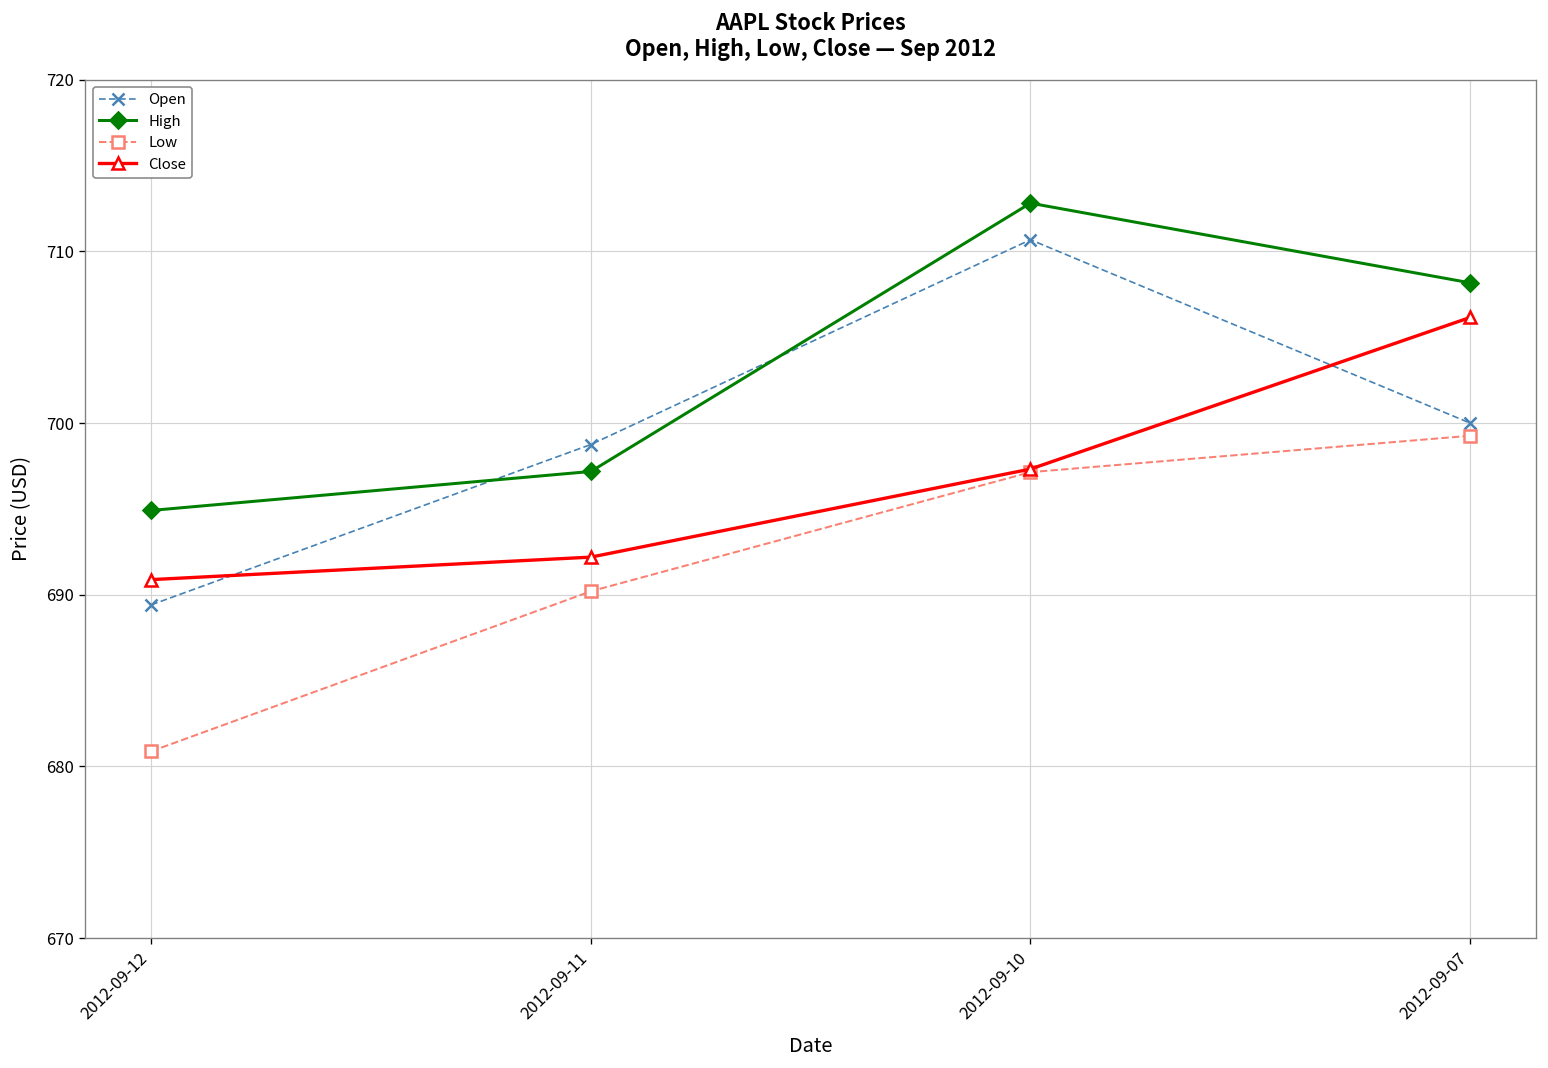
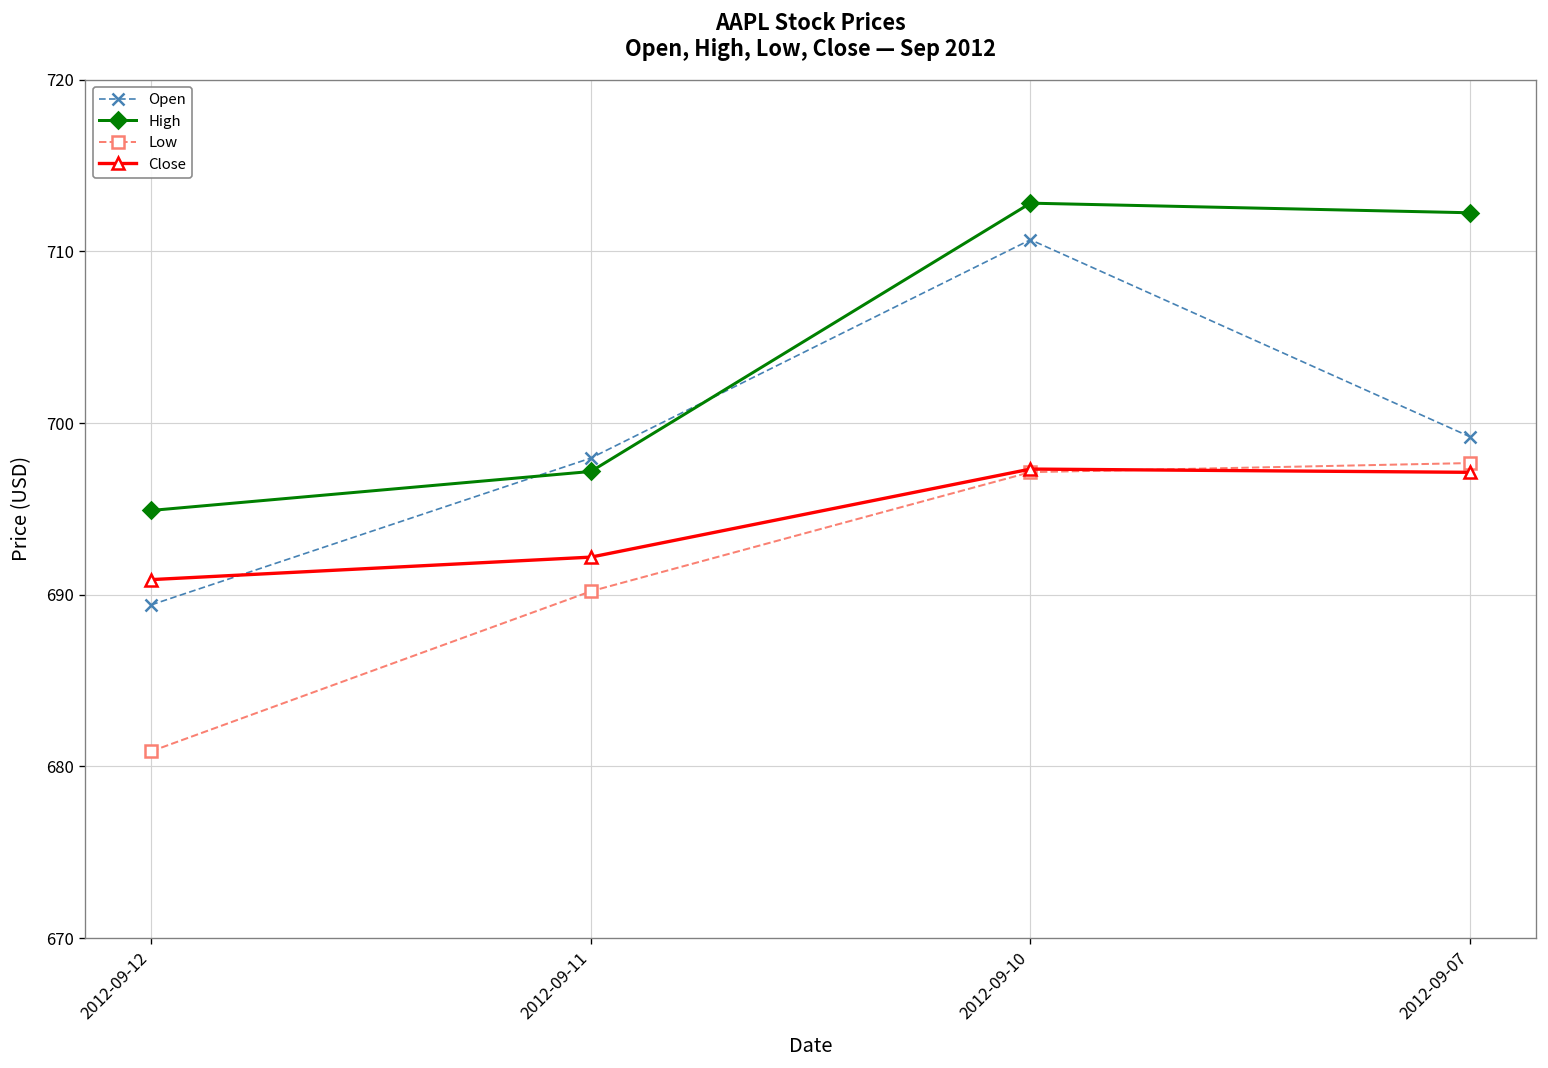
  {
    "Open": {
      "2012-09-12": 689.4,
-     "2012-09-11": 698.8,
+     "2012-09-11": 698.0,
      "2012-09-10": 710.7,
-     "2012-09-07": 700.0
+     "2012-09-07": 699.2
    },
    "High": {
      "2012-09-12": 694.9,
      "2012-09-11": 697.2,
      "2012-09-10": 712.8,
-     "2012-09-07": 708.2
+     "2012-09-07": 712.3
    },
    "Low": {
      "2012-09-12": 680.9,
      "2012-09-11": 690.2,
      "2012-09-10": 697.1,
-     "2012-09-07": 699.3
+     "2012-09-07": 697.7
    },
    "Close": {
      "2012-09-12": 690.9,
      "2012-09-11": 692.2,
      "2012-09-10": 697.3,
-     "2012-09-07": 706.2
+     "2012-09-07": 697.1
    }
  }
